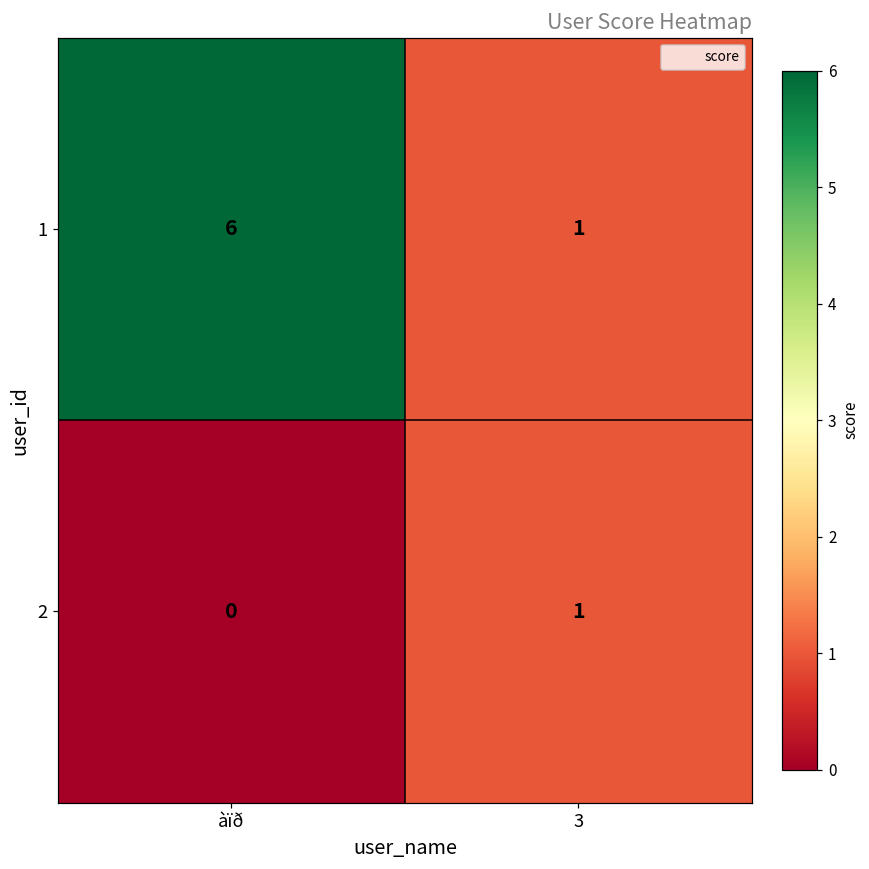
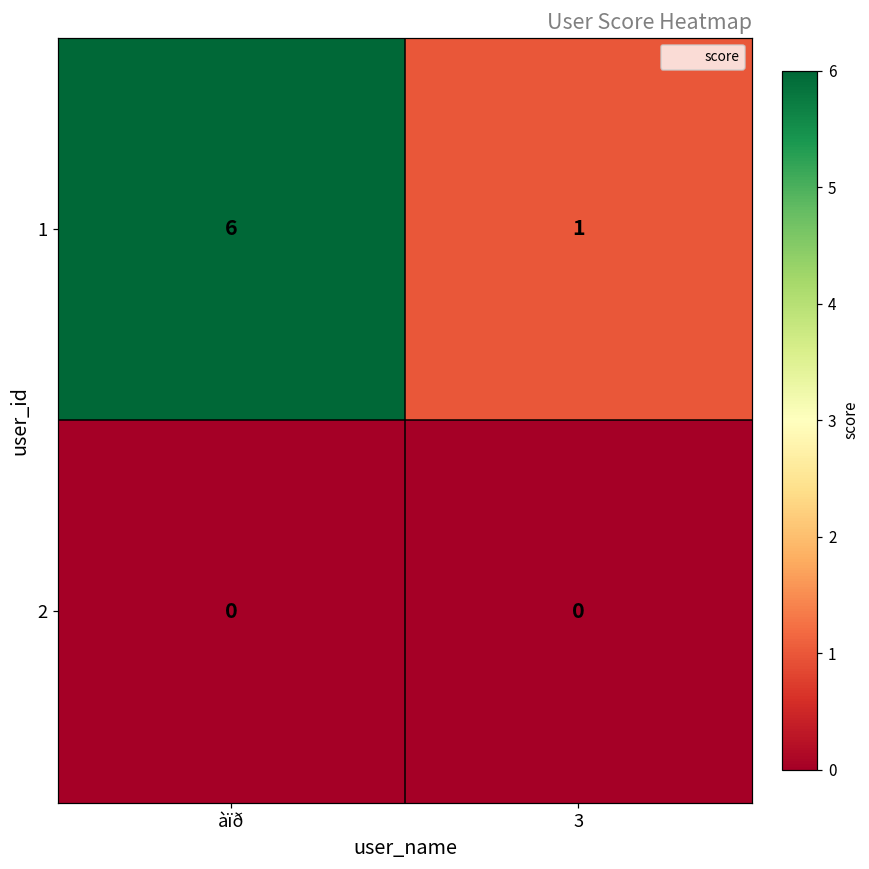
  {
    "1": {
      "àïð": 6,
      "3": 1
    },
    "2": {
      "àïð": 0,
-     "3": 1
+     "3": 0
    }
  }
